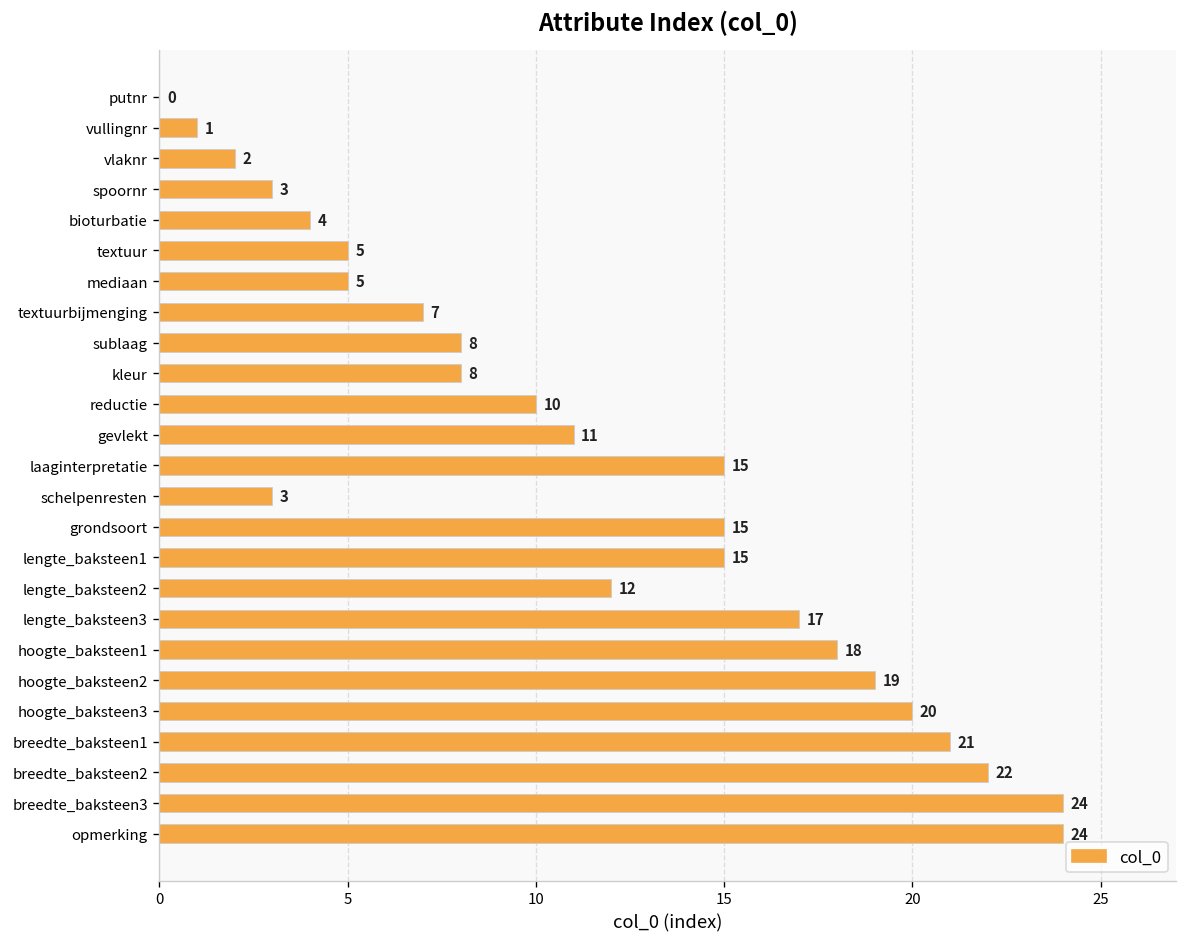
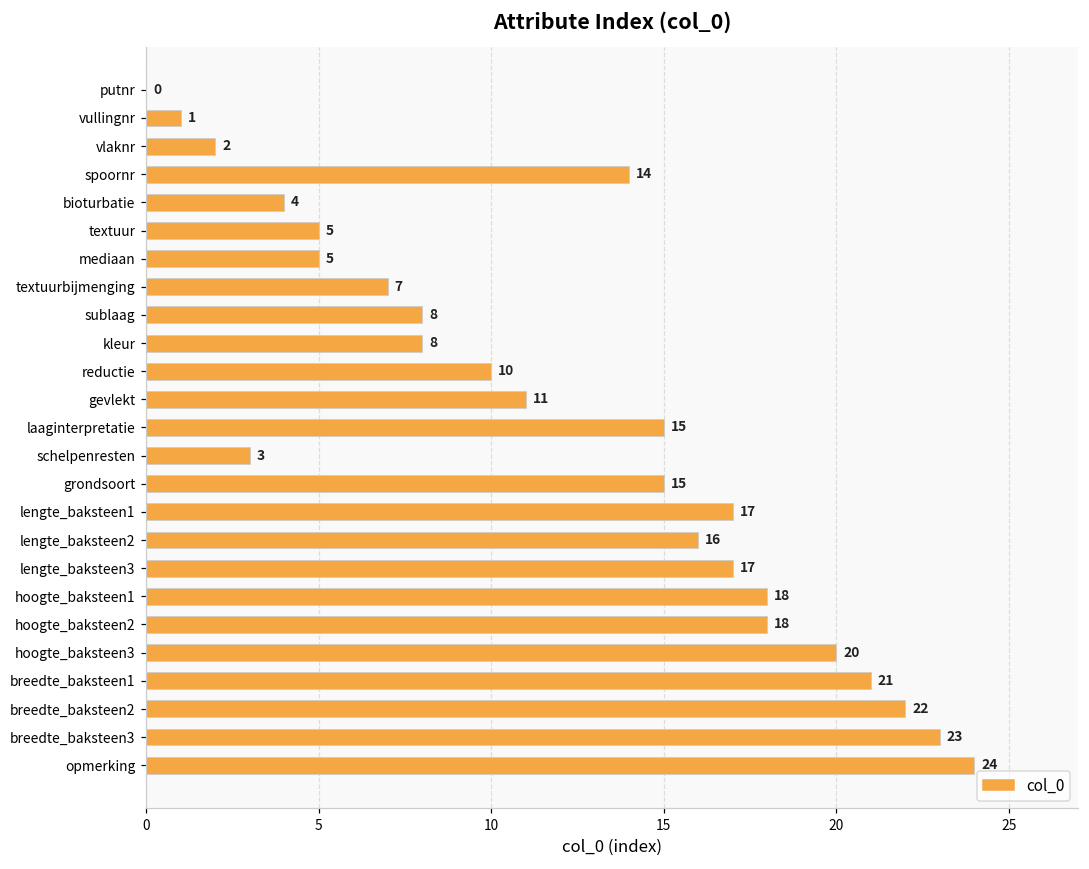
  {
    "putnr": 0,
    "vullingnr": 1,
    "vlaknr": 2,
-   "spoornr": 3,
+   "spoornr": 14,
    "bioturbatie": 4,
    "textuur": 5,
    "mediaan": 5,
    "textuurbijmenging": 7,
    "sublaag": 8,
    "kleur": 8,
    "reductie": 10,
    "gevlekt": 11,
    "laaginterpretatie": 15,
    "schelpenresten": 3,
    "grondsoort": 15,
-   "lengte_baksteen1": 15,
-   "lengte_baksteen2": 12,
+   "lengte_baksteen1": 17,
+   "lengte_baksteen2": 16,
    "lengte_baksteen3": 17,
    "hoogte_baksteen1": 18,
-   "hoogte_baksteen2": 19,
+   "hoogte_baksteen2": 18,
    "hoogte_baksteen3": 20,
    "breedte_baksteen1": 21,
    "breedte_baksteen2": 22,
-   "breedte_baksteen3": 24,
+   "breedte_baksteen3": 23,
    "opmerking": 24
  }
